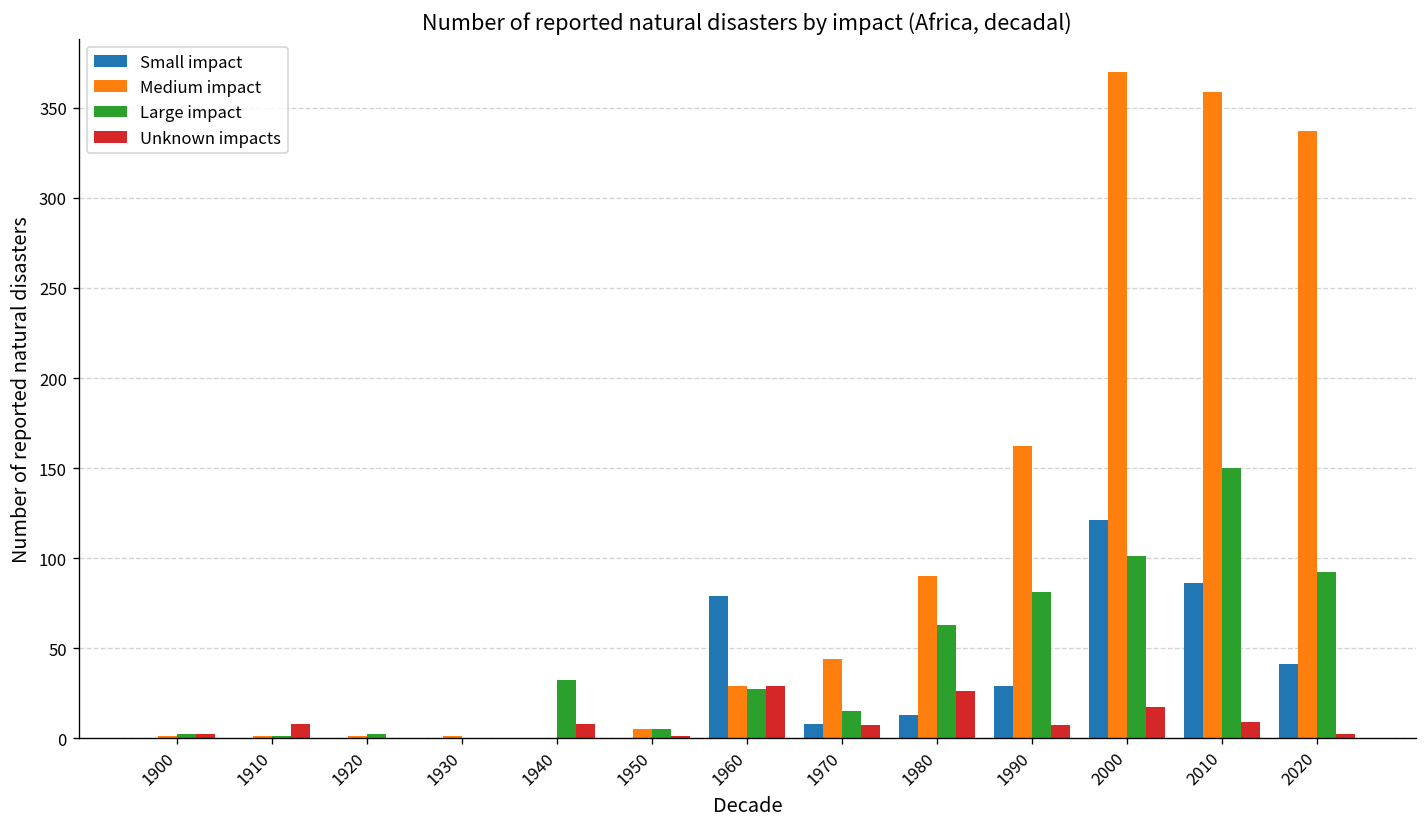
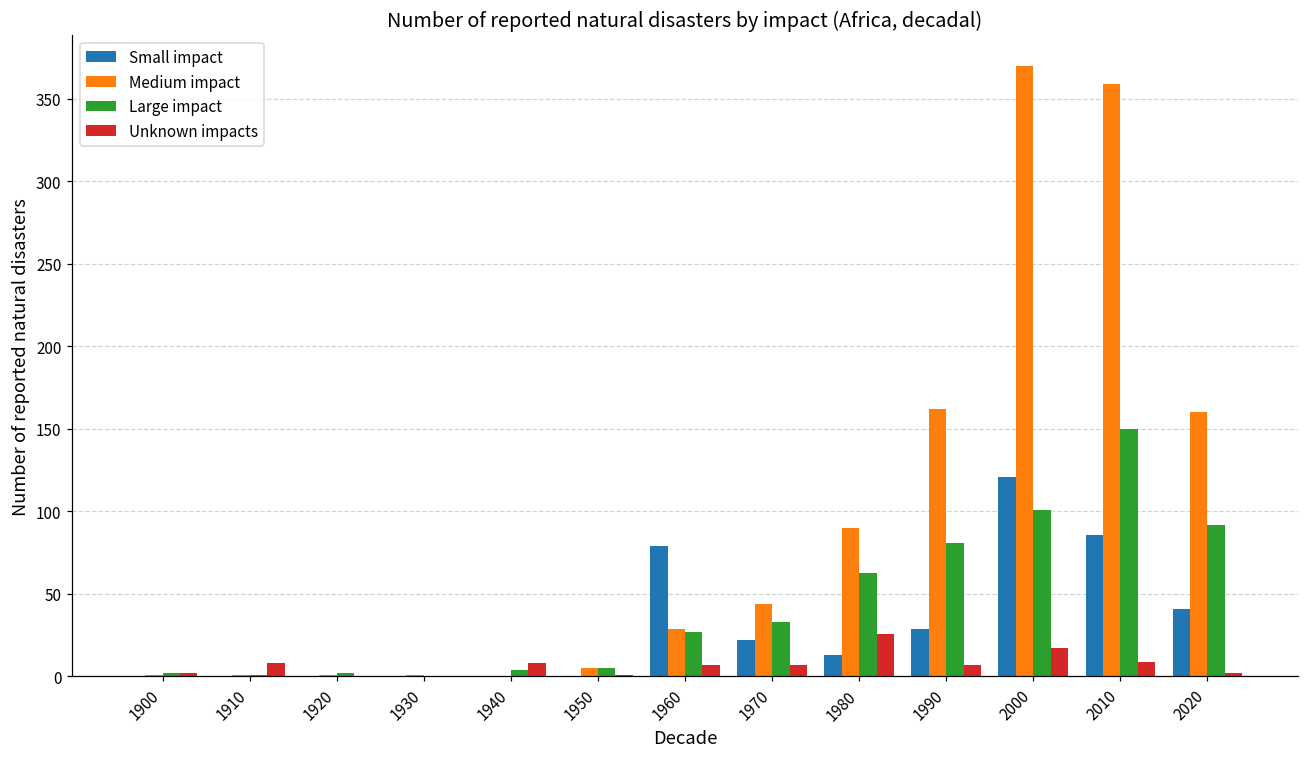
  {
    "Small impact": {
      "1900": 0,
      "1910": 0,
      "1920": 0,
      "1930": 0,
      "1940": 0,
      "1950": 0,
      "1960": 79,
-     "1970": 8,
+     "1970": 22,
      "1980": 13,
      "1990": 29,
      "2000": 121,
      "2010": 86,
      "2020": 41
    },
    "Medium impact": {
      "1940": 0,
      "1950": 5,
      "1960": 29,
      "1970": 44,
      "1980": 90,
      "1990": 162,
      "2000": 370,
      "2010": 359,
-     "2020": 337
+     "2020": 160
    },
    "Large impact": {
      "1900": 2,
      "1920": 2,
      "1930": 0,
-     "1940": 32,
+     "1940": 4,
      "1950": 5,
      "1960": 27,
-     "1970": 15,
+     "1970": 33,
      "1980": 63,
      "1990": 81,
      "2000": 101,
      "2010": 150,
      "2020": 92
    },
    "Unknown impacts": {
      "1900": 2,
      "1910": 8,
      "1920": 0,
      "1930": 0,
      "1940": 8,
-     "1960": 29,
+     "1960": 7,
      "1970": 7,
      "1980": 26,
      "1990": 7,
      "2000": 17,
      "2010": 9,
      "2020": 2
    }
  }
